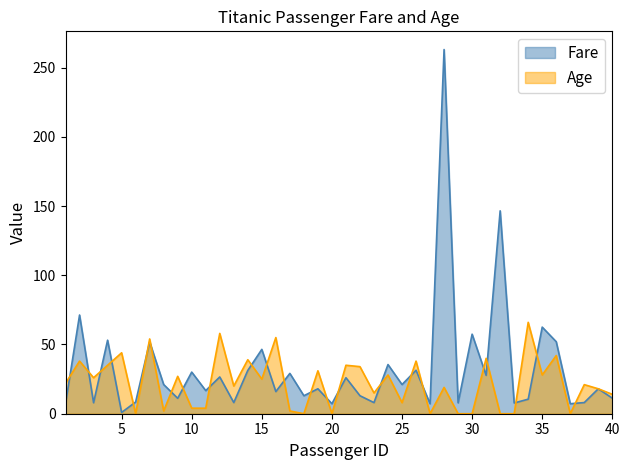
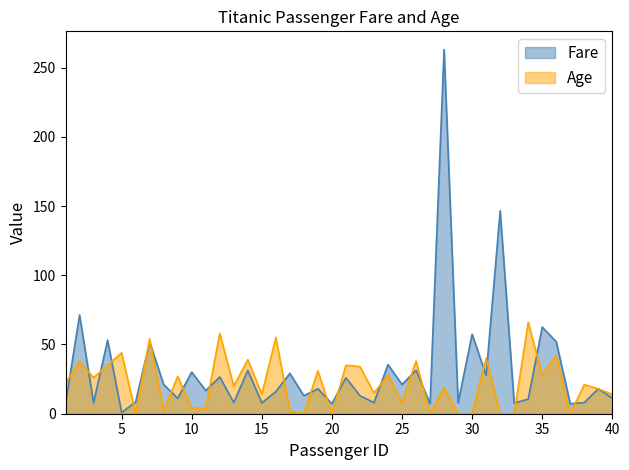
  {
    "Fare": {
      "5": 1,
      "10": 30,
-     "15": 46,
+     "15": 8,
      "20": 7,
      "25": 21,
      "30": 57,
      "35": 63,
      "40": 11
    },
    "Age": {
      "5": 44,
      "10": 4,
-     "15": 25,
+     "15": 14,
      "20": 0,
      "25": 8,
      "30": 0,
      "35": 28,
      "40": 14
    }
  }
